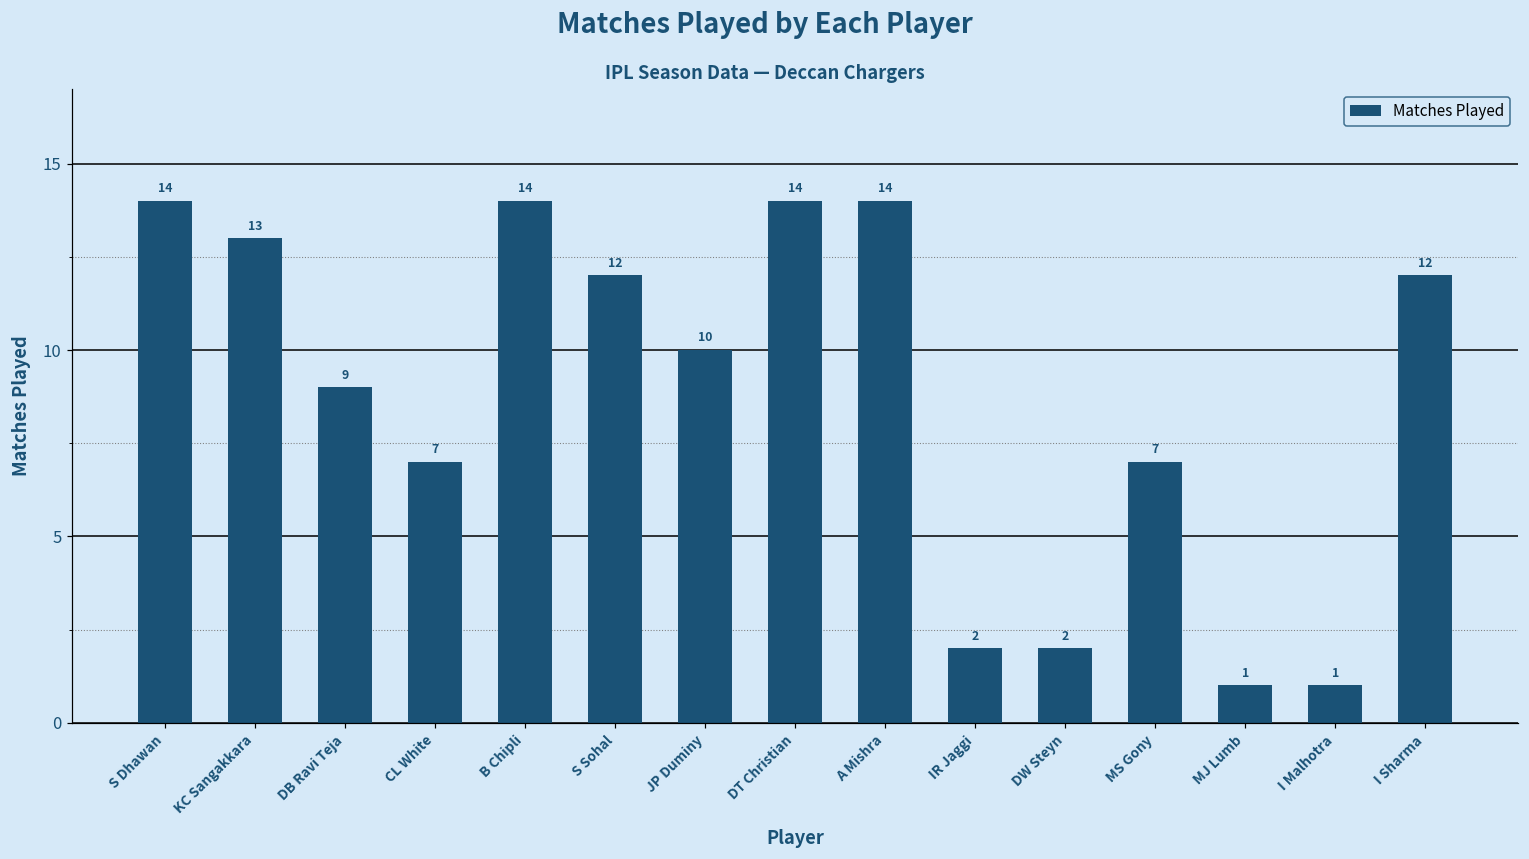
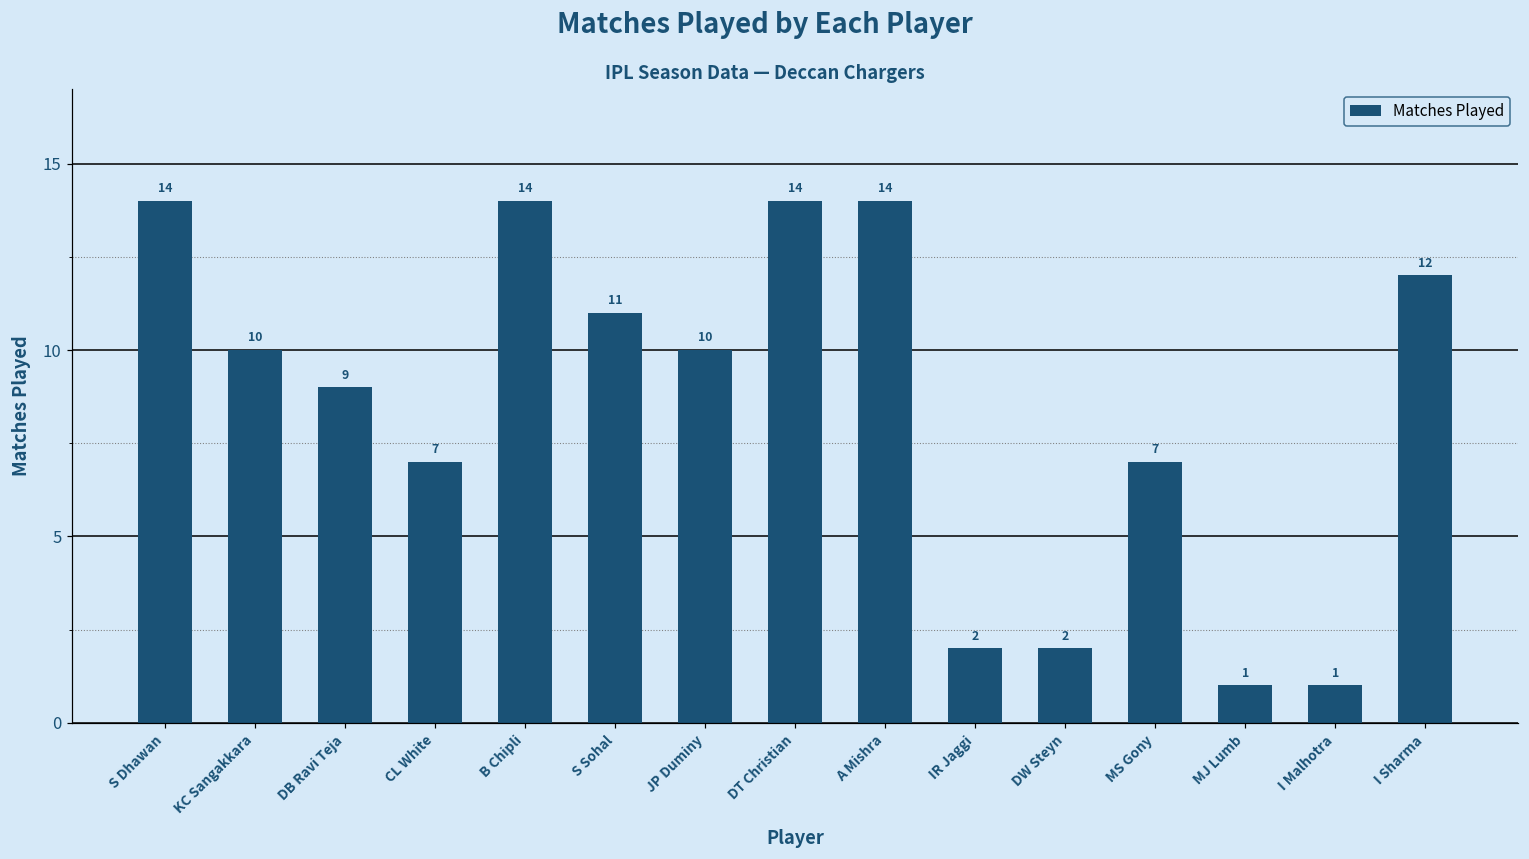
  {
    "S Dhawan": 14,
-   "KC Sangakkara": 13,
+   "KC Sangakkara": 10,
    "DB Ravi Teja": 9,
    "CL White": 7,
    "B Chipli": 14,
-   "S Sohal": 12,
+   "S Sohal": 11,
    "JP Duminy": 10,
    "DT Christian": 14,
    "A Mishra": 14,
    "IR Jaggi": 2,
    "DW Steyn": 2,
    "MS Gony": 7,
    "MJ Lumb": 1,
    "I Malhotra": 1,
    "I Sharma": 12
  }
